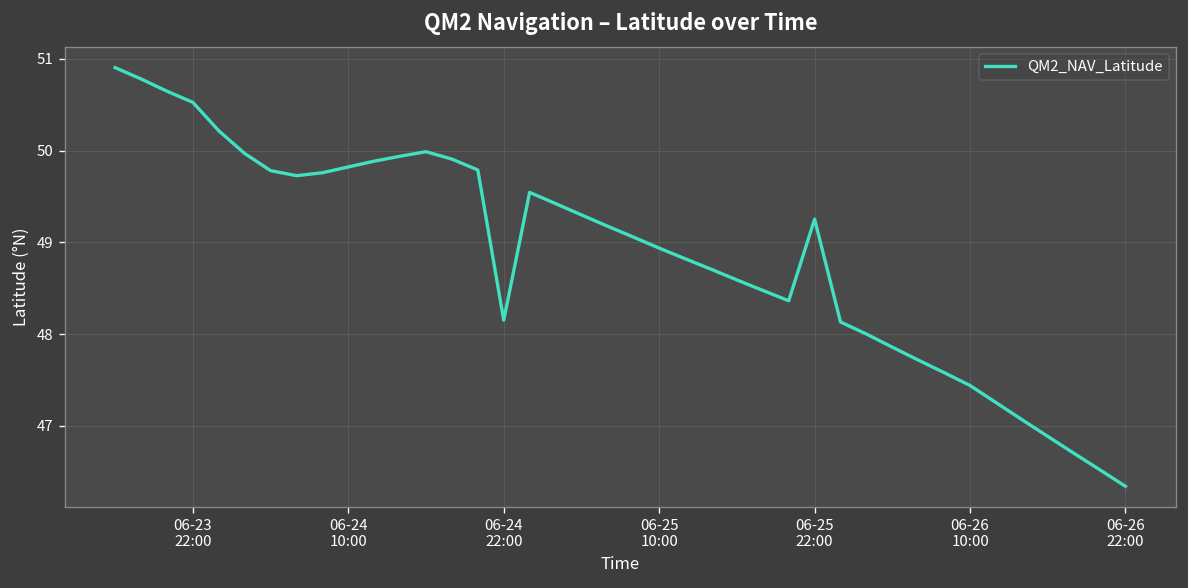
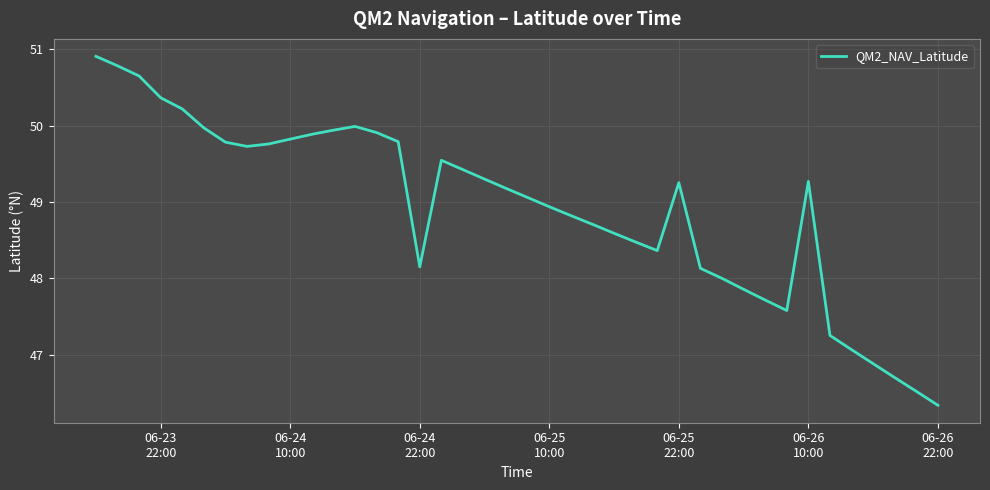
  {
-   "06-23 22:00": 50.5,
+   "06-23 22:00": 50.4,
    "06-24 10:00": 49.8,
    "06-24 22:00": 48.2,
    "06-25 10:00": 48.9,
    "06-25 22:00": 49.3,
-   "06-26 10:00": 47.4,
+   "06-26 10:00": 49.3,
    "06-26 22:00": 46.3
  }
